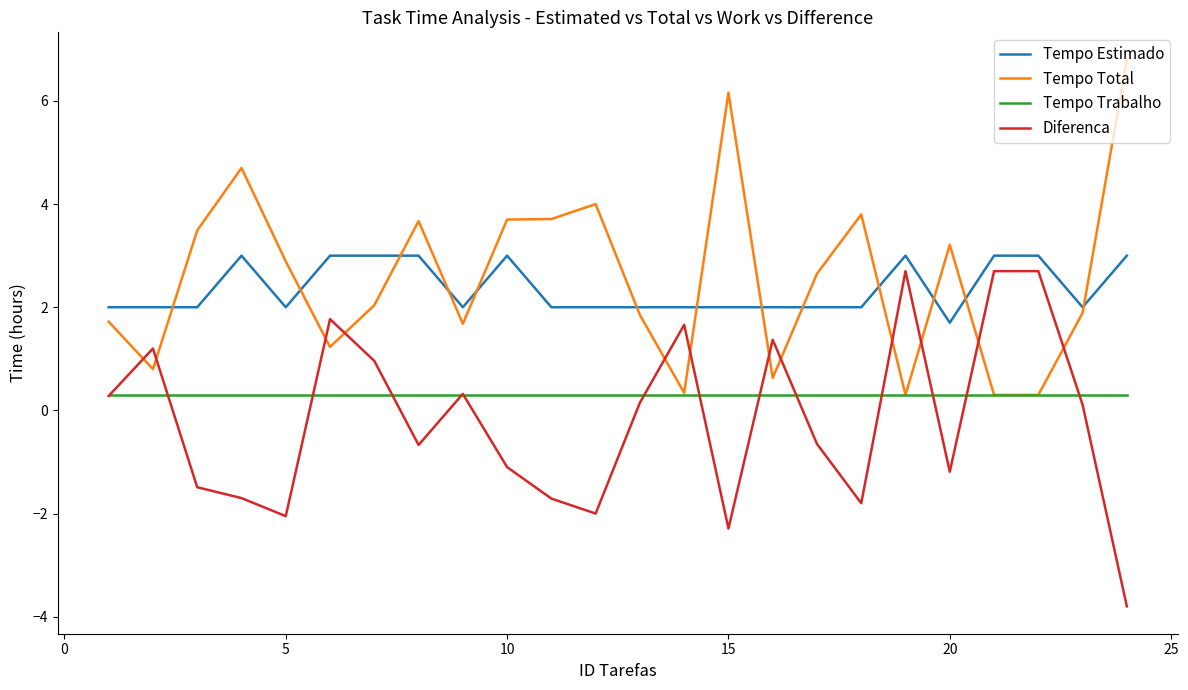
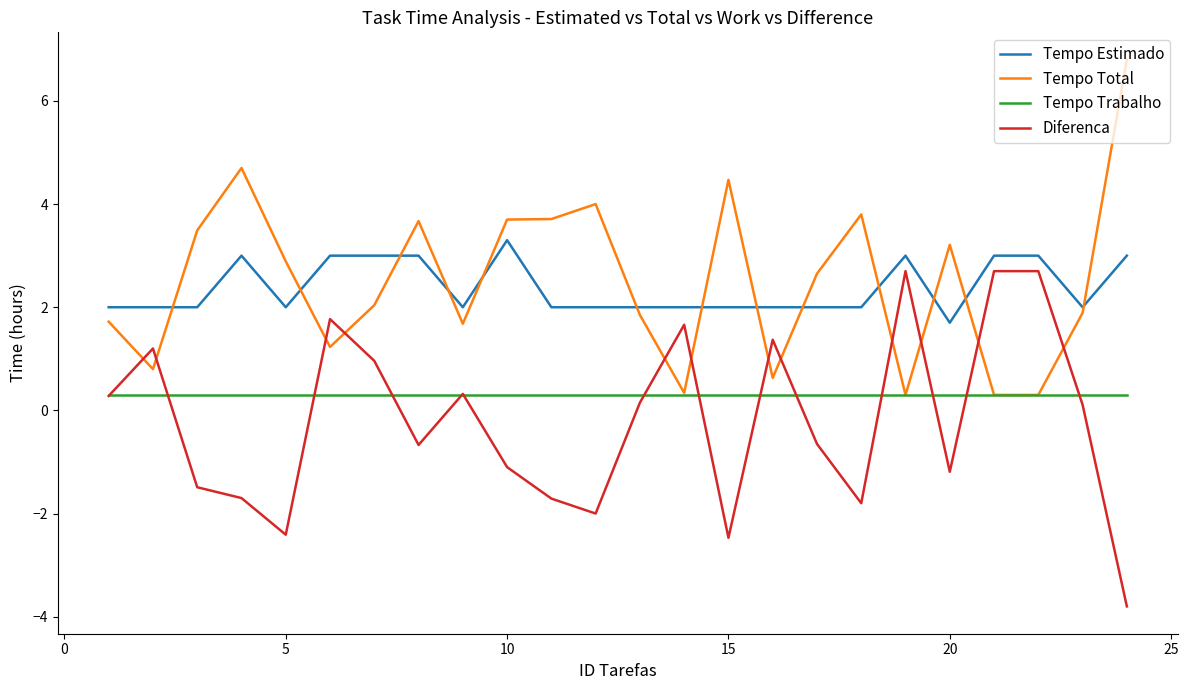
  {
    "Tempo Estimado": {
      "5": 2.0,
-     "10": 3.0,
+     "10": 3.3,
      "15": 2.0,
      "20": 1.7
    },
    "Tempo Total": {
      "5": 2.9,
      "10": 3.7,
-     "15": 6.2,
+     "15": 4.5,
      "20": 3.2
    },
    "Tempo Trabalho": {
      "5": 0.3,
      "10": 0.3,
      "15": 0.3,
      "20": 0.3
    },
    "Diferenca": {
-     "5": -2.1,
+     "5": -2.4,
      "10": -1.1,
-     "15": -2.3,
+     "15": -2.5,
      "20": -1.2
    }
  }
